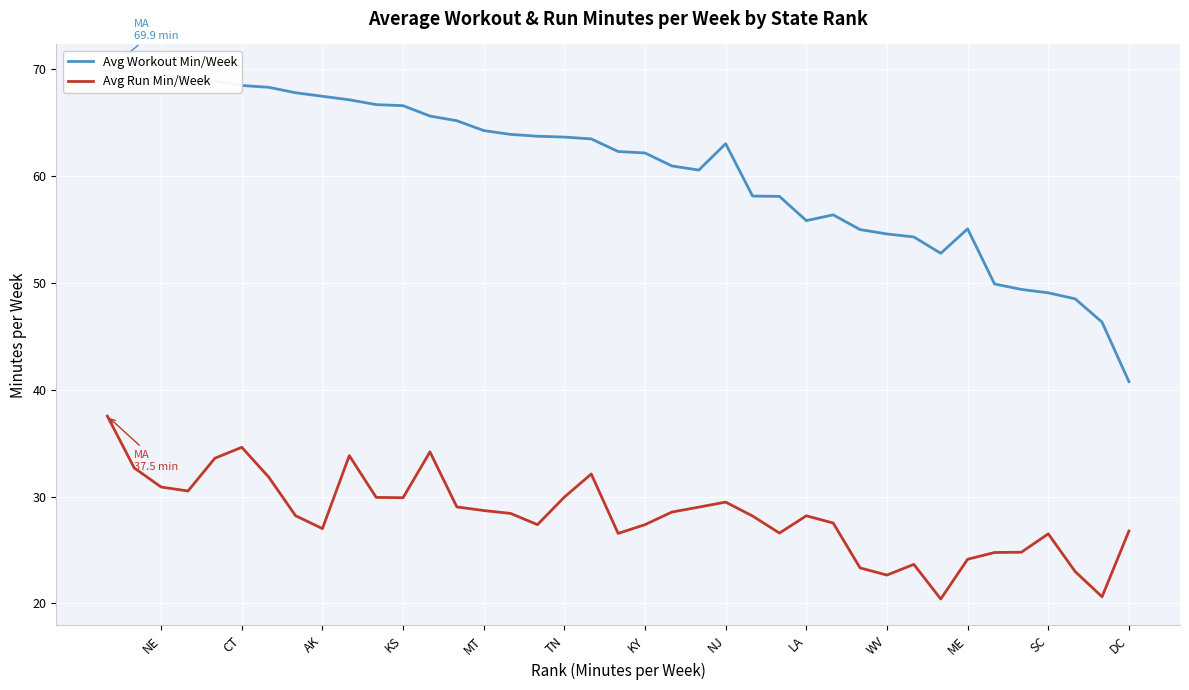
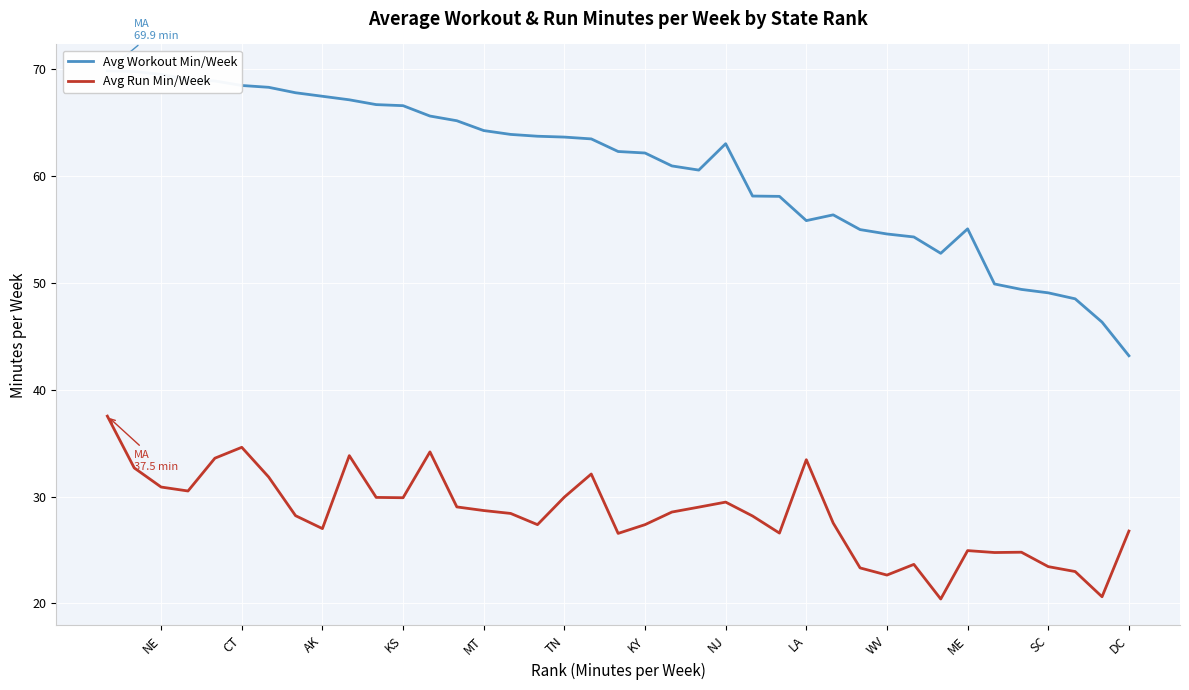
  {
    "Avg Workout Min/Week": {
      "AK": 67.5,
      "KS": 66.6,
      "MT": 64.3,
      "TN": 63.7,
      "KY": 62.2,
      "NJ": 63.0,
      "LA": 55.8,
      "WV": 54.6,
      "ME": 55.1,
      "SC": 49.1,
-     "DC": 40.8
+     "DC": 43.2
    },
    "Avg Run Min/Week": {
      "NE": 30.9,
      "CT": 34.6,
      "AK": 27.0,
      "KS": 29.9,
      "MT": 28.7,
      "TN": 30.0,
      "KY": 27.4,
      "NJ": 29.5,
-     "LA": 28.2,
+     "LA": 33.5,
      "WV": 22.7,
-     "ME": 24.1,
-     "SC": 26.5,
+     "ME": 25.0,
+     "SC": 23.5,
      "DC": 26.8
    }
  }
